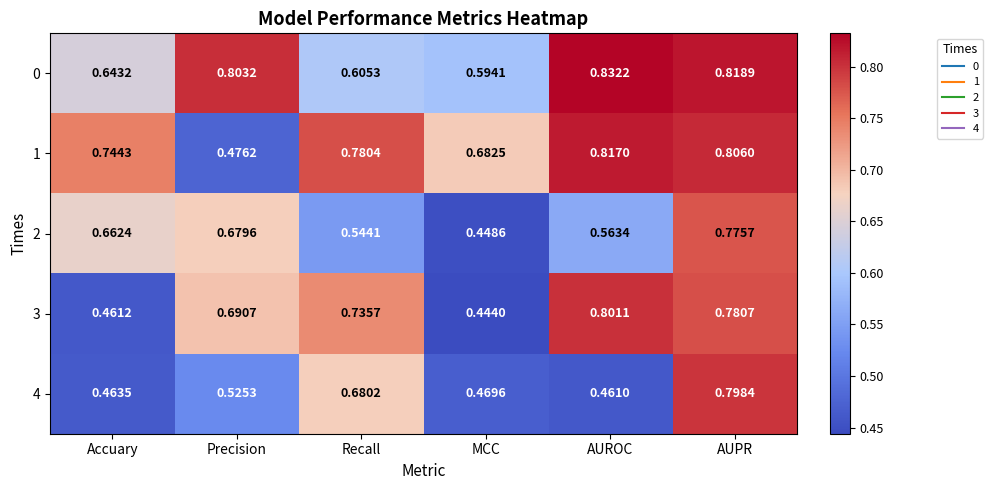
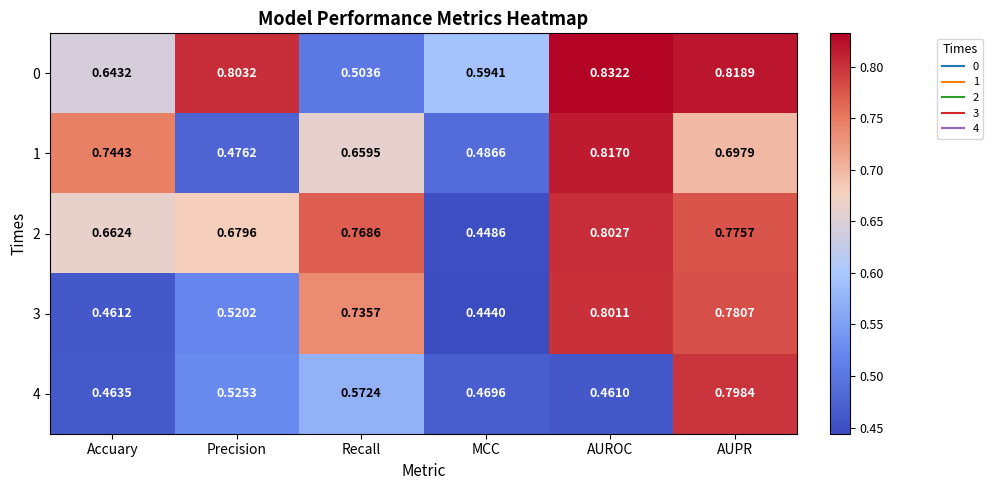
  {
    "0": {
      "Accuary": 0.6432,
      "Precision": 0.8032,
-     "Recall": 0.6053,
+     "Recall": 0.5036,
      "MCC": 0.5941,
      "AUROC": 0.8322,
      "AUPR": 0.8189
    },
    "1": {
      "Accuary": 0.7443,
      "Precision": 0.4762,
-     "Recall": 0.7804,
-     "MCC": 0.6825,
+     "Recall": 0.6595,
+     "MCC": 0.4866,
      "AUROC": 0.8170,
-     "AUPR": 0.8060
+     "AUPR": 0.6979
    },
    "2": {
      "Accuary": 0.6624,
      "Precision": 0.6796,
-     "Recall": 0.5441,
+     "Recall": 0.7686,
      "MCC": 0.4486,
-     "AUROC": 0.5634,
+     "AUROC": 0.8027,
      "AUPR": 0.7757
    },
    "3": {
      "Accuary": 0.4612,
-     "Precision": 0.6907,
+     "Precision": 0.5202,
      "Recall": 0.7357,
      "MCC": 0.4440,
      "AUROC": 0.8011,
      "AUPR": 0.7807
    },
    "4": {
      "Accuary": 0.4635,
      "Precision": 0.5253,
-     "Recall": 0.6802,
+     "Recall": 0.5724,
      "MCC": 0.4696,
      "AUROC": 0.4610,
      "AUPR": 0.7984
    }
  }
